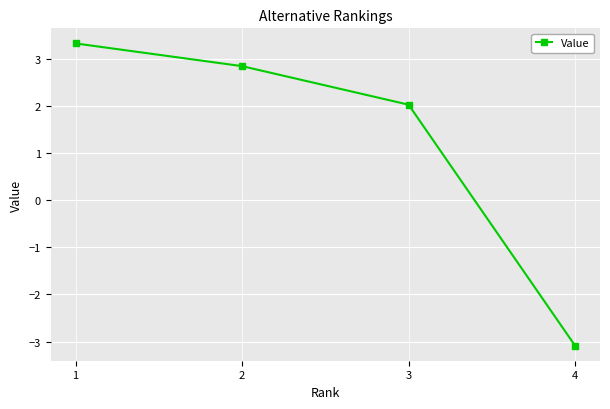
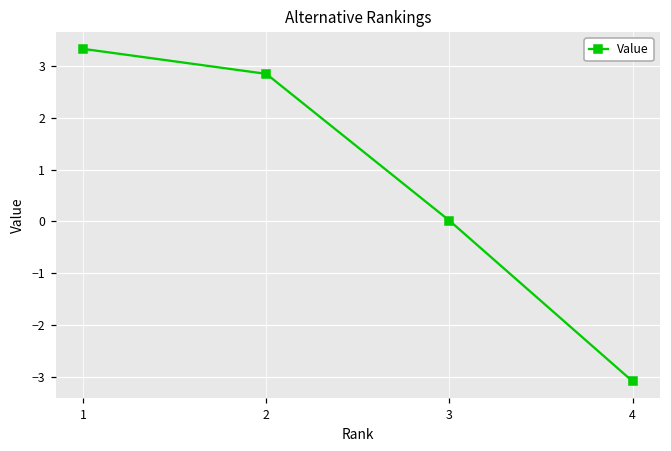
  {
    "1": 3.3,
    "2": 2.8,
-   "3": 2.0,
+   "3": 0.0,
    "4": -3.1
  }
